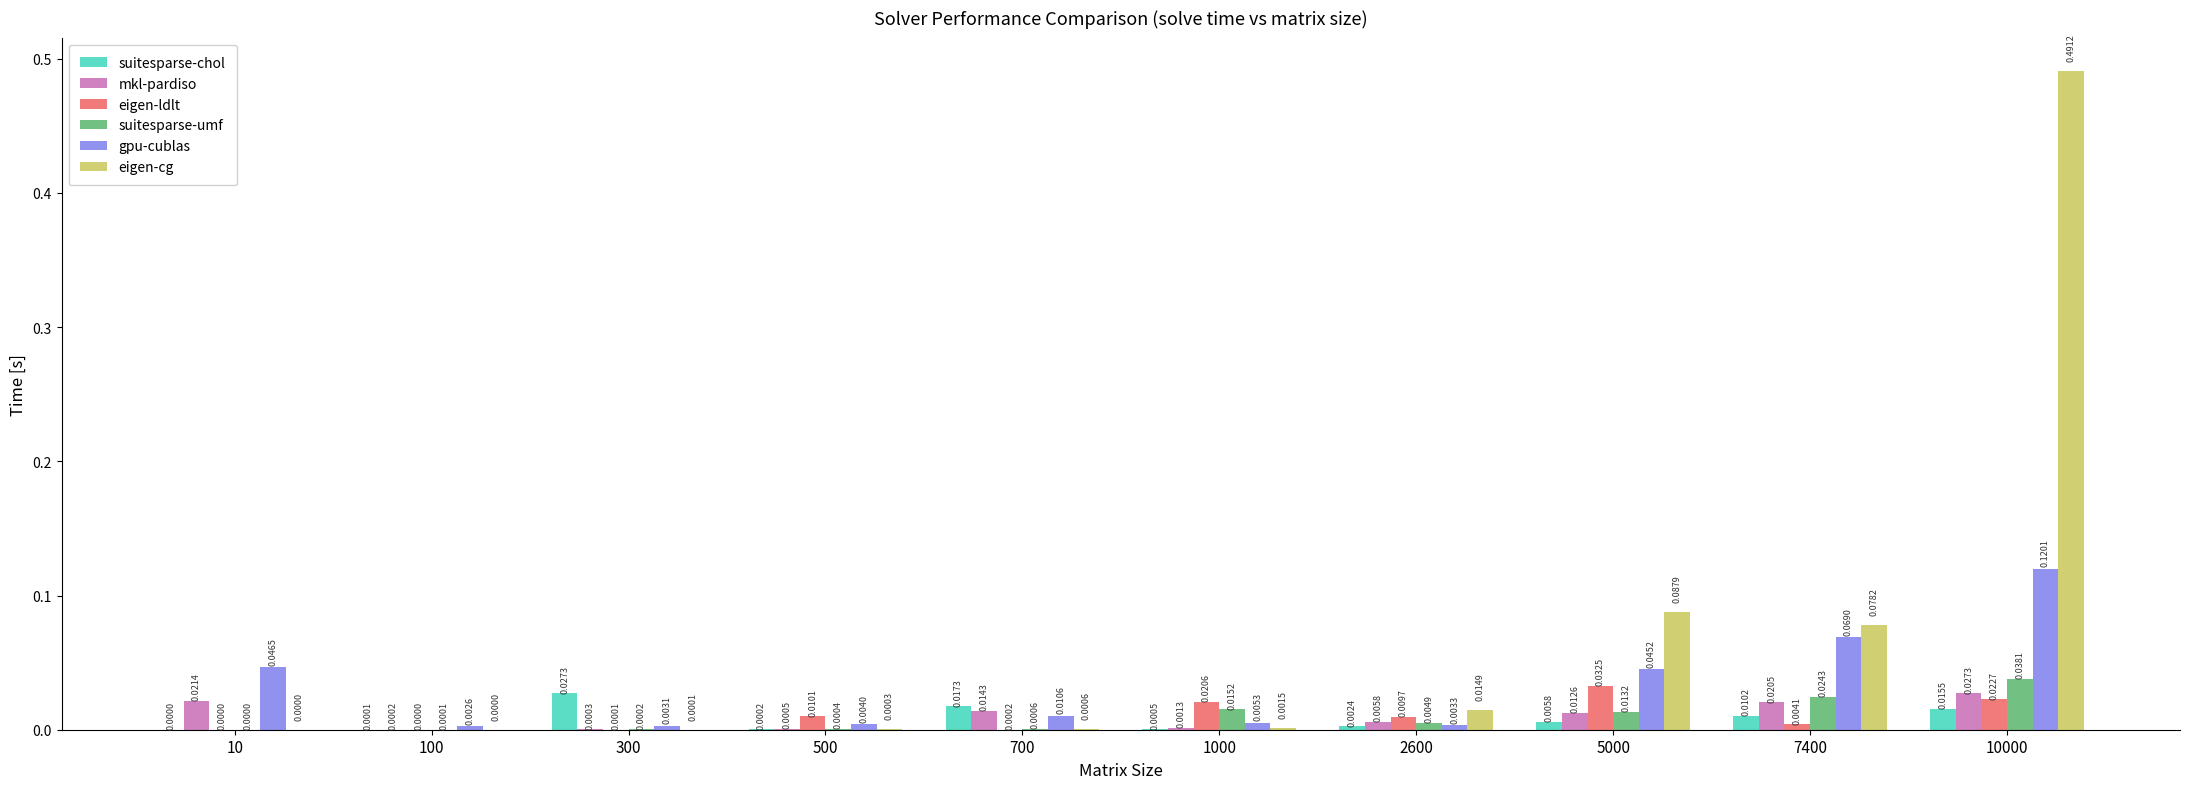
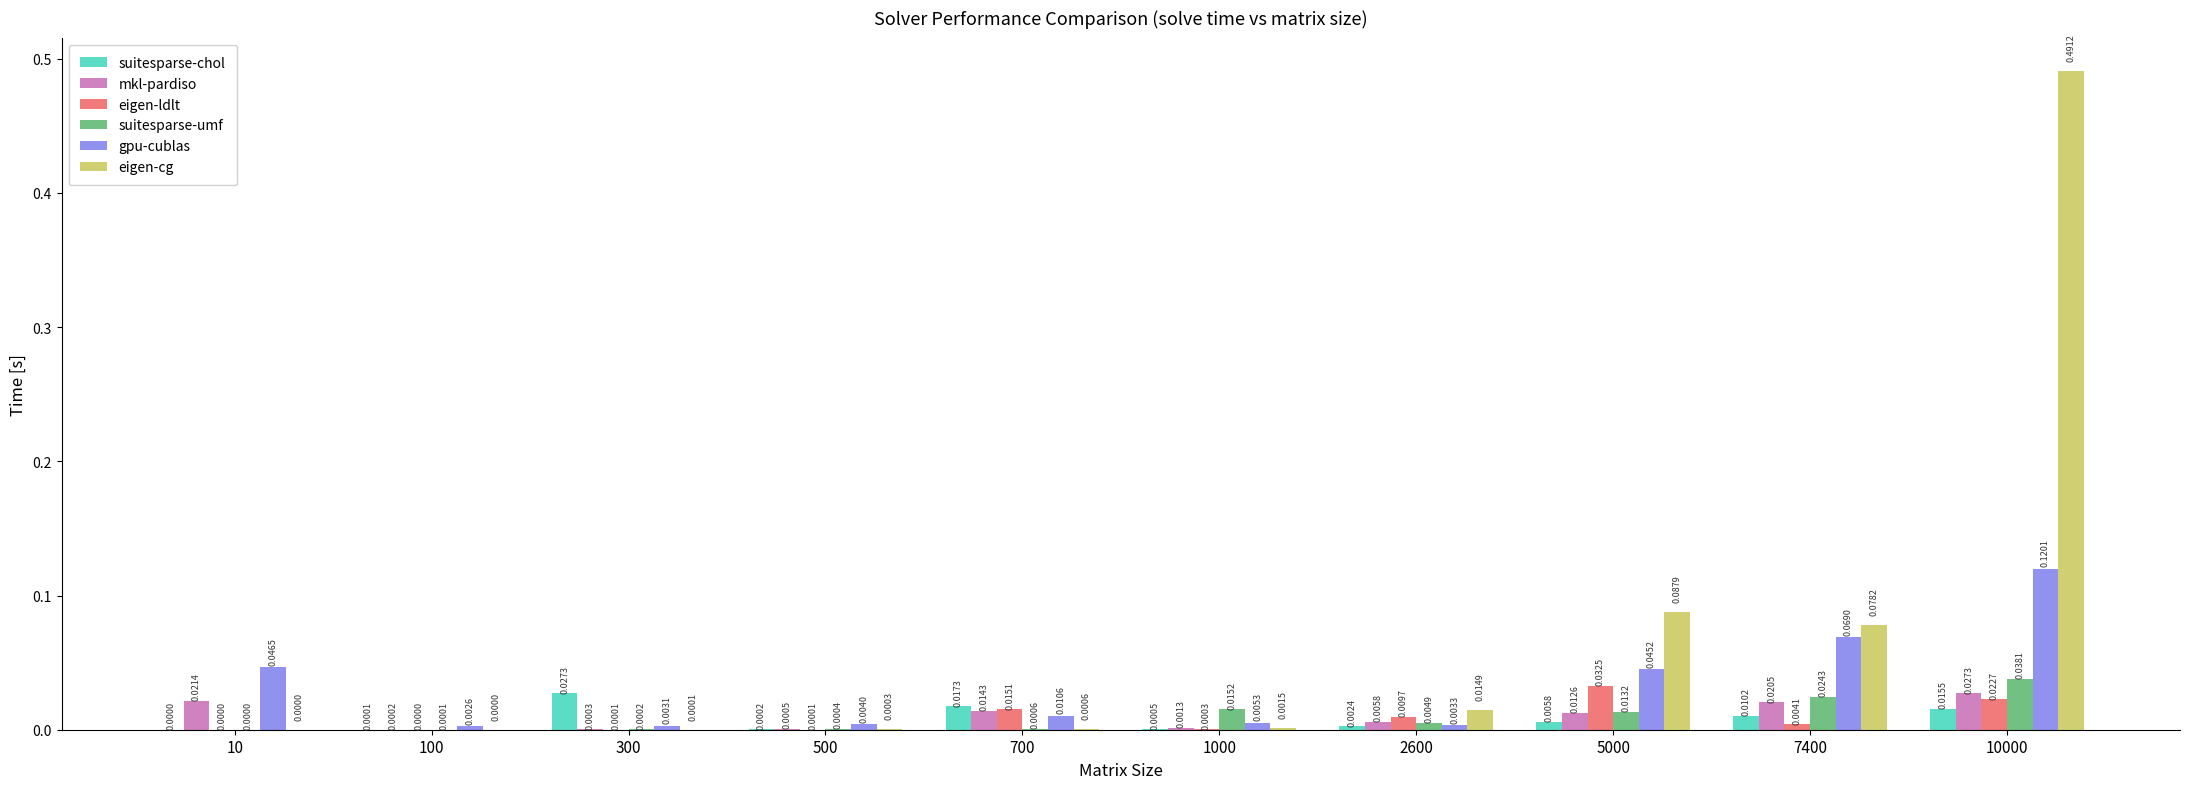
  {
    "suitesparse-chol": {
      "10": 0.0000,
      "100": 0.0001,
      "300": 0.0273,
      "500": 0.0002,
      "700": 0.0173,
      "1000": 0.0005,
      "2600": 0.0024,
      "5000": 0.0058,
      "7400": 0.0102,
      "10000": 0.0155
    },
    "mkl-pardiso": {
      "10": 0.0214,
      "100": 0.0002,
      "300": 0.0003,
      "500": 0.0005,
      "700": 0.0143,
      "1000": 0.0013,
      "2600": 0.0058,
      "5000": 0.0126,
      "7400": 0.0205,
      "10000": 0.0273
    },
    "eigen-ldlt": {
      "10": 0.0000,
      "100": 0.0000,
      "300": 0.0001,
-     "500": 0.0101,
-     "700": 0.0002,
-     "1000": 0.0206,
+     "500": 0.0001,
+     "700": 0.0151,
+     "1000": 0.0003,
      "2600": 0.0097,
      "5000": 0.0325,
      "7400": 0.0041,
      "10000": 0.0227
    },
    "suitesparse-umf": {
      "10": 0.0000,
      "100": 0.0001,
      "300": 0.0002,
      "500": 0.0004,
      "700": 0.0006,
      "1000": 0.0152,
      "2600": 0.0049,
      "5000": 0.0132,
      "7400": 0.0243,
      "10000": 0.0381
    },
    "gpu-cublas": {
      "10": 0.0465,
      "100": 0.0026,
      "300": 0.0031,
      "500": 0.0040,
      "700": 0.0106,
      "1000": 0.0053,
      "2600": 0.0033,
      "5000": 0.0452,
      "7400": 0.0690,
      "10000": 0.1201
    },
    "eigen-cg": {
      "10": 0.0000,
      "100": 0.0000,
      "300": 0.0001,
      "500": 0.0003,
      "700": 0.0006,
      "1000": 0.0015,
      "2600": 0.0149,
      "5000": 0.0879,
      "7400": 0.0782,
      "10000": 0.4912
    }
  }
